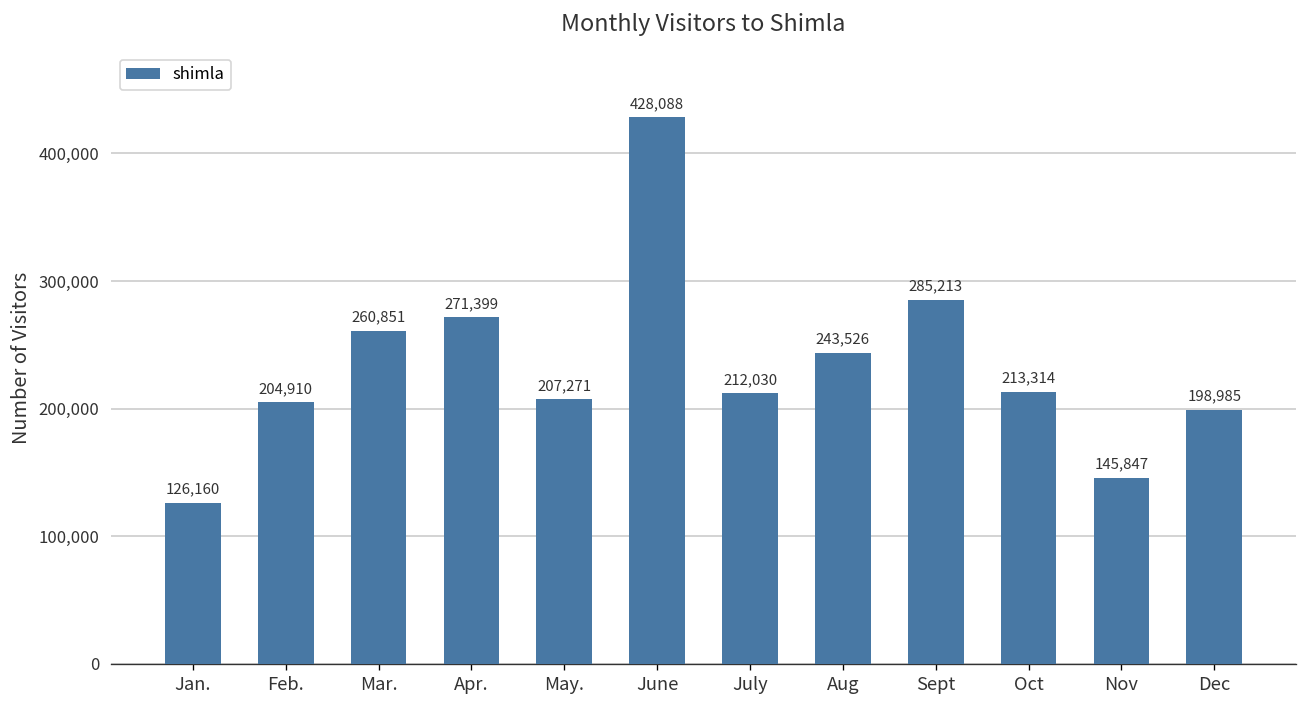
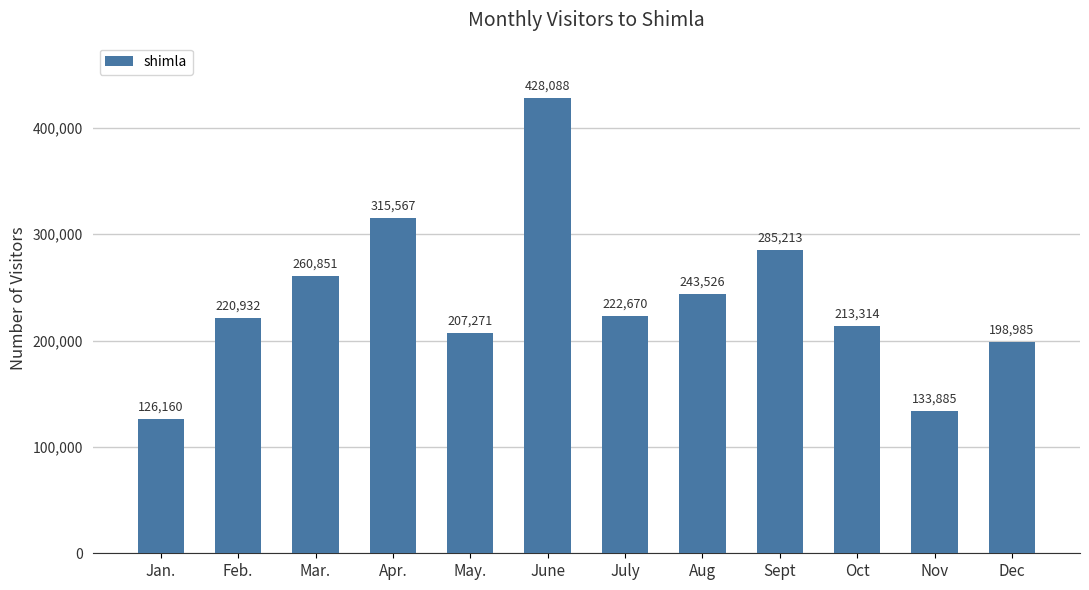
  {
    "Jan.": "126,160",
-   "Feb.": "204,910",
+   "Feb.": "220,932",
    "Mar.": "260,851",
-   "Apr.": "271,399",
+   "Apr.": "315,567",
    "May.": "207,271",
    "June": "428,088",
-   "July": "212,030",
+   "July": "222,670",
    "Aug": "243,526",
    "Sept": "285,213",
    "Oct": "213,314",
-   "Nov": "145,847",
+   "Nov": "133,885",
    "Dec": "198,985"
  }
